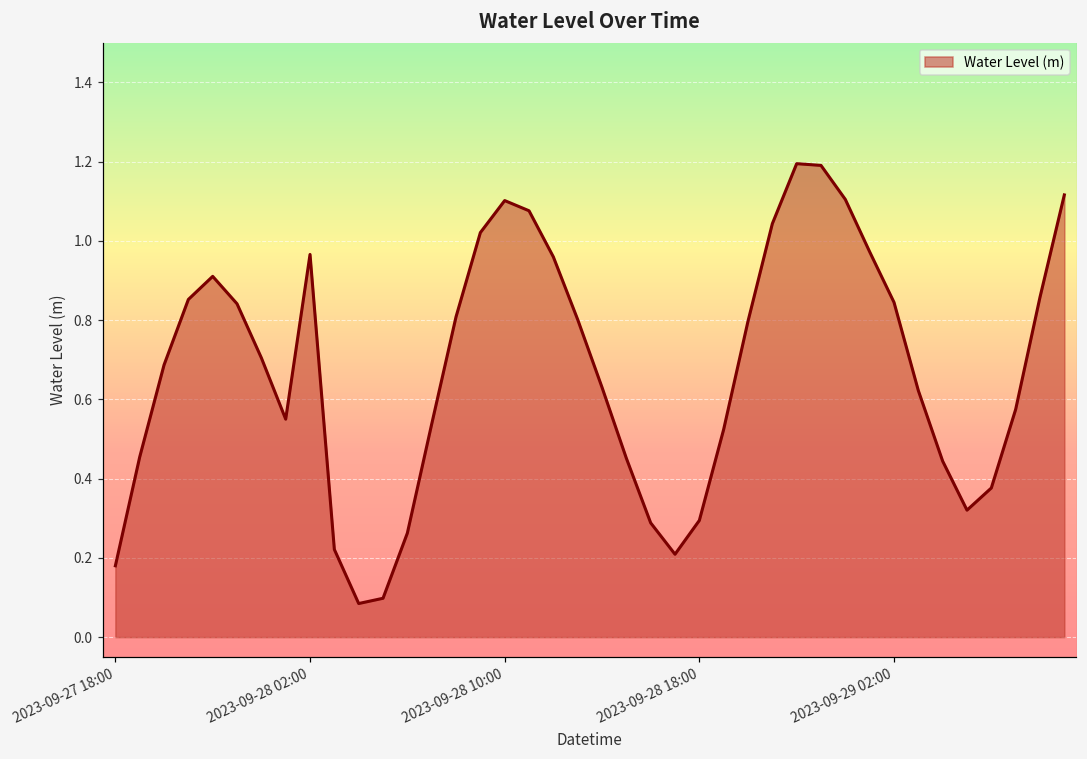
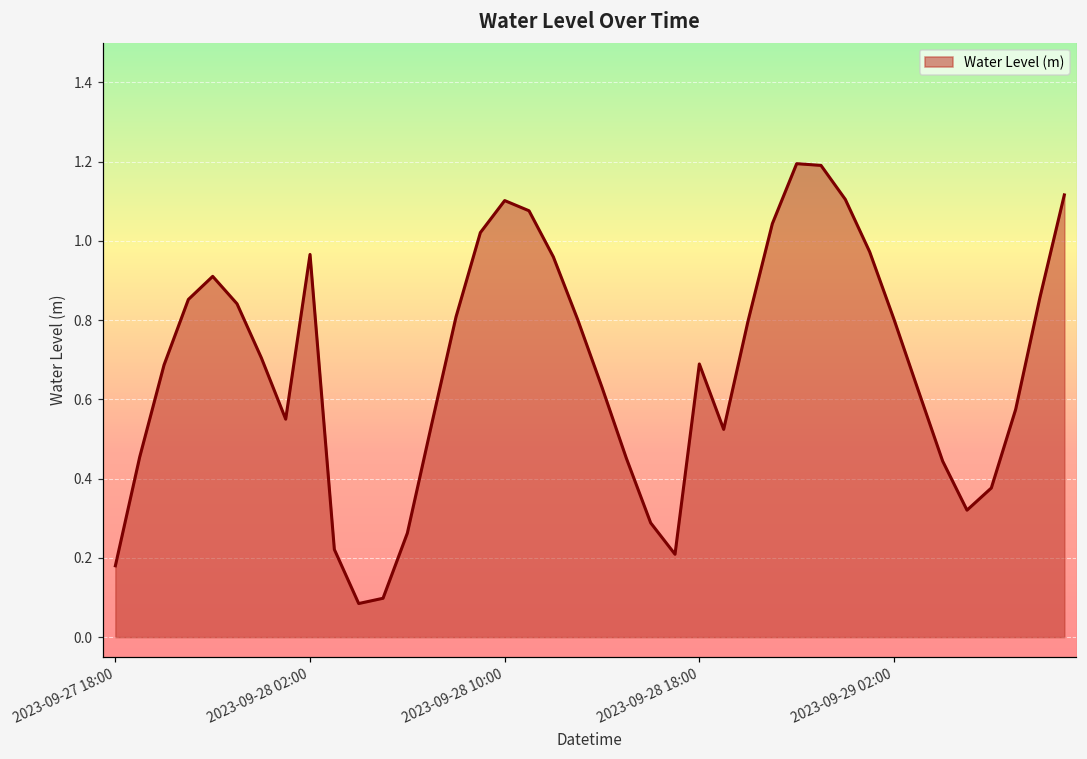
  {
    "2023-09-27 18:00": 0.18,
    "2023-09-28 02:00": 0.97,
    "2023-09-28 10:00": 1.10,
-   "2023-09-28 18:00": 0.29,
-   "2023-09-29 02:00": 0.84
+   "2023-09-28 18:00": 0.69,
+   "2023-09-29 02:00": 0.80
  }
